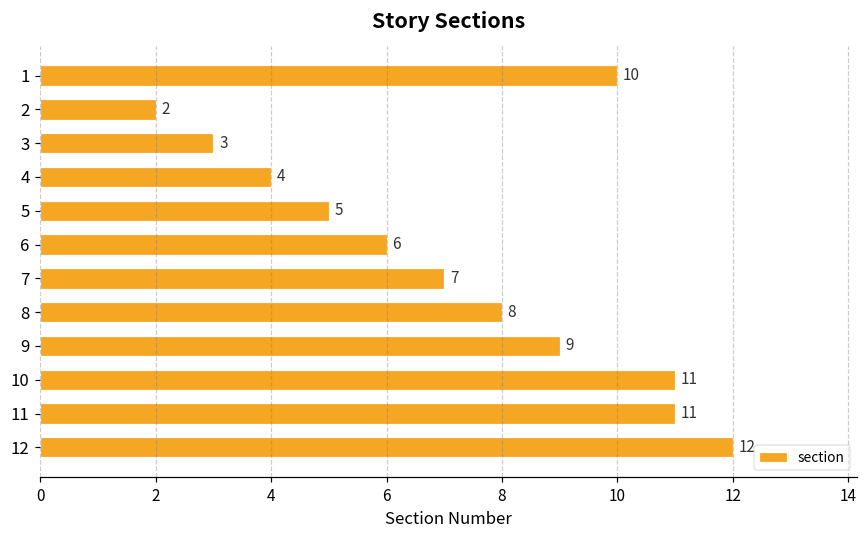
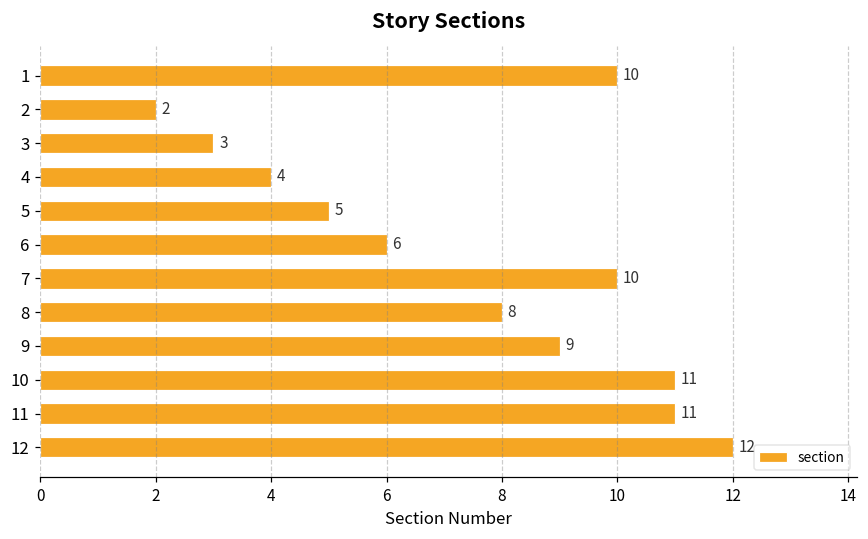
  {
    "1": 10,
    "2": 2,
    "3": 3,
    "4": 4,
    "5": 5,
    "6": 6,
-   "7": 7,
+   "7": 10,
    "8": 8,
    "9": 9,
    "10": 11,
    "11": 11
  }
